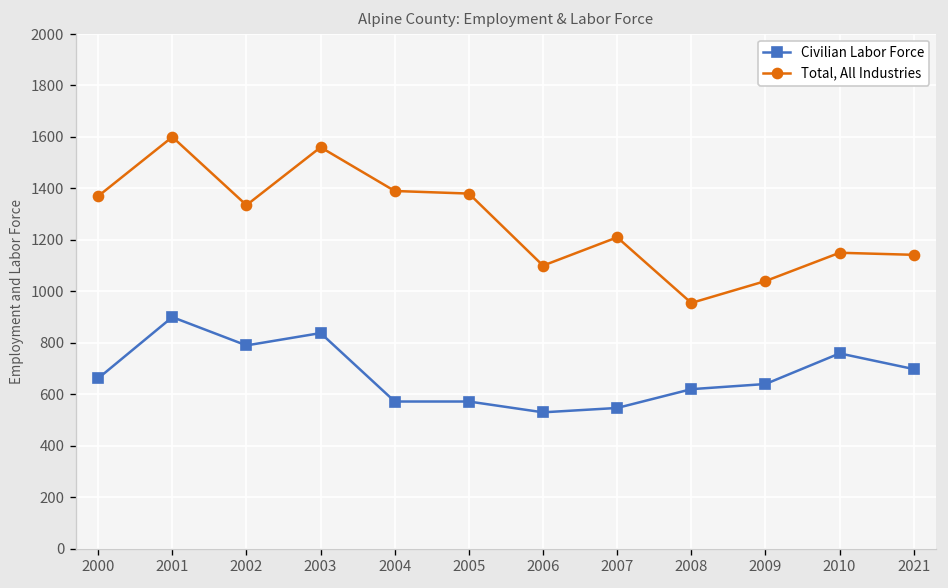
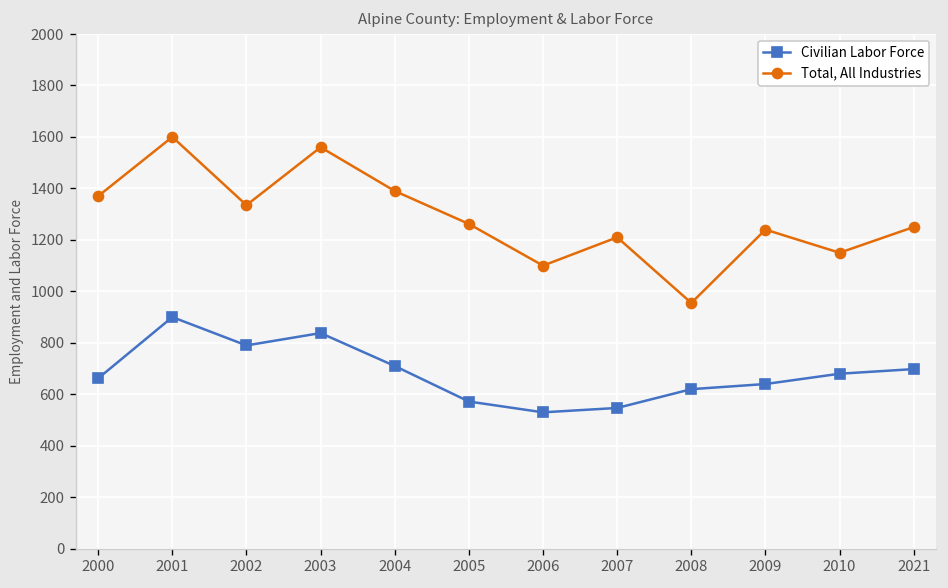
  {
    "Civilian Labor Force": {
      "2000": 660,
      "2001": 900,
      "2002": 790,
      "2003": 840,
-     "2004": 570,
+     "2004": 710,
      "2005": 570,
      "2006": 530,
      "2007": 550,
      "2008": 620,
      "2009": 640,
-     "2010": 760,
+     "2010": 680,
      "2021": 700
    },
    "Total, All Industries": {
      "2000": 1370,
      "2001": 1600,
      "2002": 1340,
      "2003": 1560,
      "2004": 1390,
-     "2005": 1380,
+     "2005": 1260,
      "2006": 1100,
      "2007": 1210,
      "2008": 960,
-     "2009": 1040,
+     "2009": 1240,
      "2010": 1150,
-     "2021": 1140
+     "2021": 1250
    }
  }
